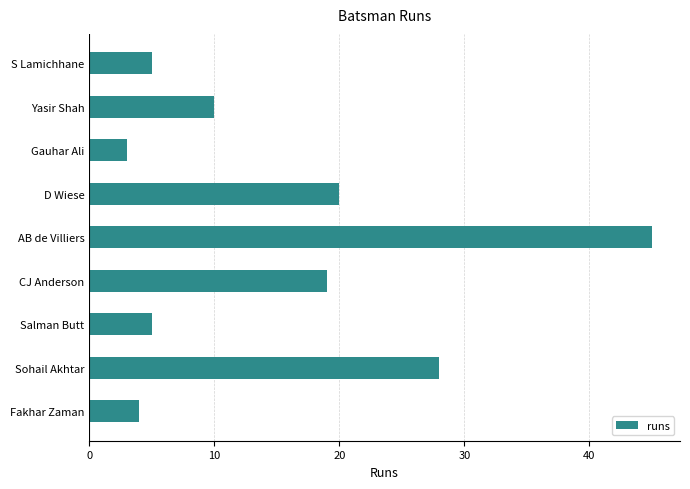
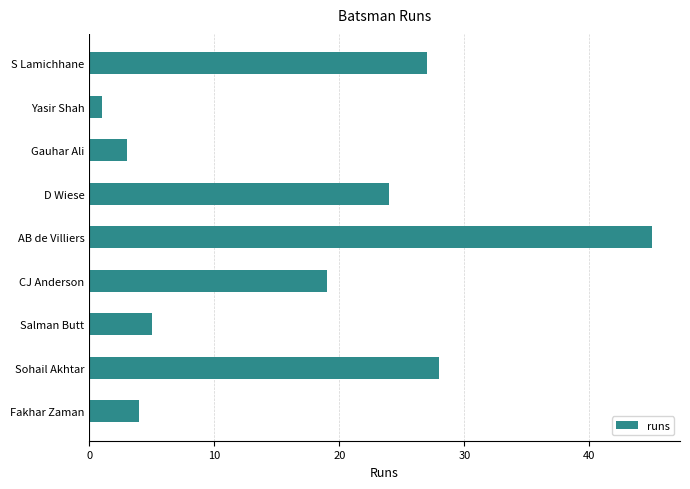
  {
-   "S Lamichhane": 5,
-   "Yasir Shah": 10,
+   "S Lamichhane": 27,
+   "Yasir Shah": 1,
    "Gauhar Ali": 3,
-   "D Wiese": 20,
+   "D Wiese": 24,
    "AB de Villiers": 45,
    "CJ Anderson": 19,
    "Salman Butt": 5,
    "Sohail Akhtar": 28,
    "Fakhar Zaman": 4
  }
